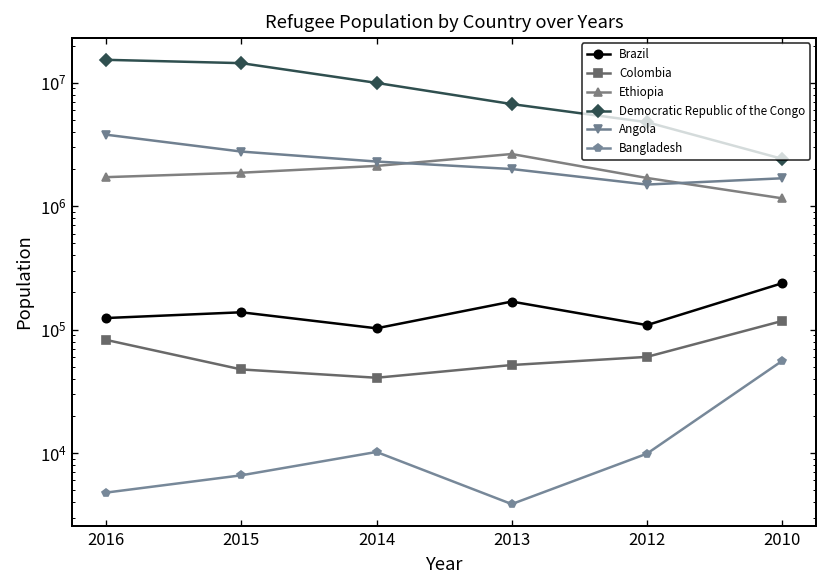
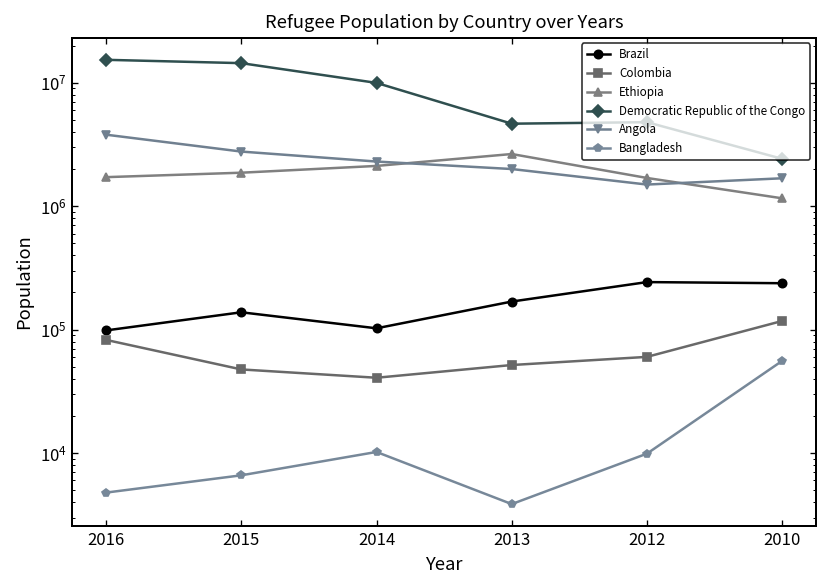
  {
    "Brazil": {
-     "2016": 120000,
+     "2016": 100000,
      "2015": 140000,
      "2014": 100000,
      "2013": 170000,
-     "2012": 110000,
+     "2012": 240000,
      "2010": 240000
    },
    "Democratic Republic of the Congo": {
      "2016": 15000000,
      "2015": 14000000,
      "2014": 10000000,
-     "2013": 7000000,
+     "2013": 5000000,
      "2010": 2400000
    }
  }
